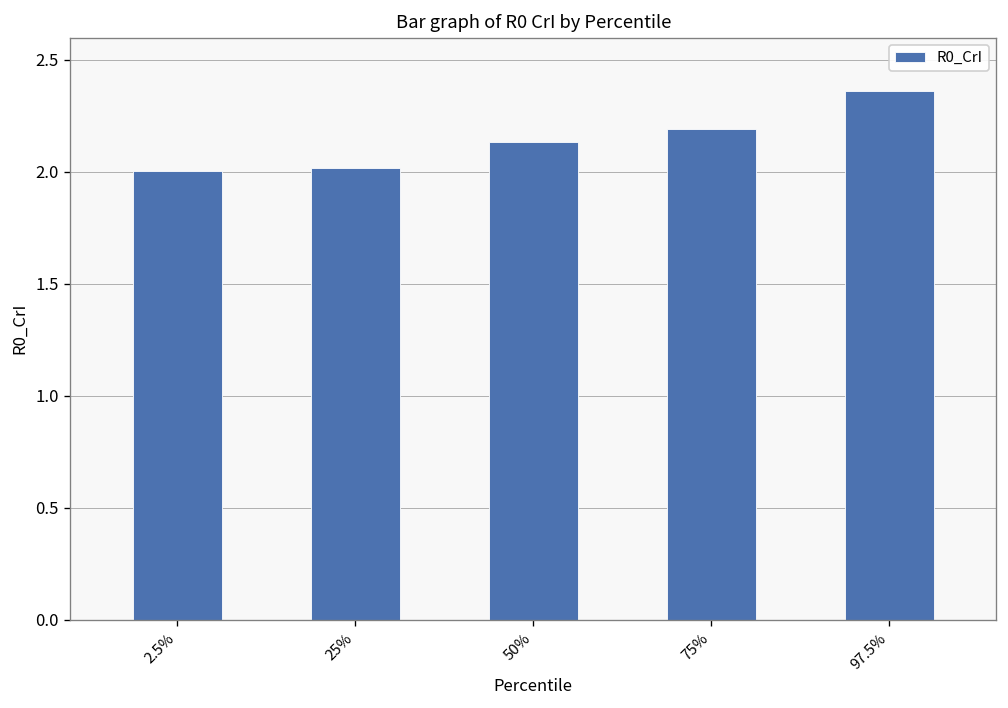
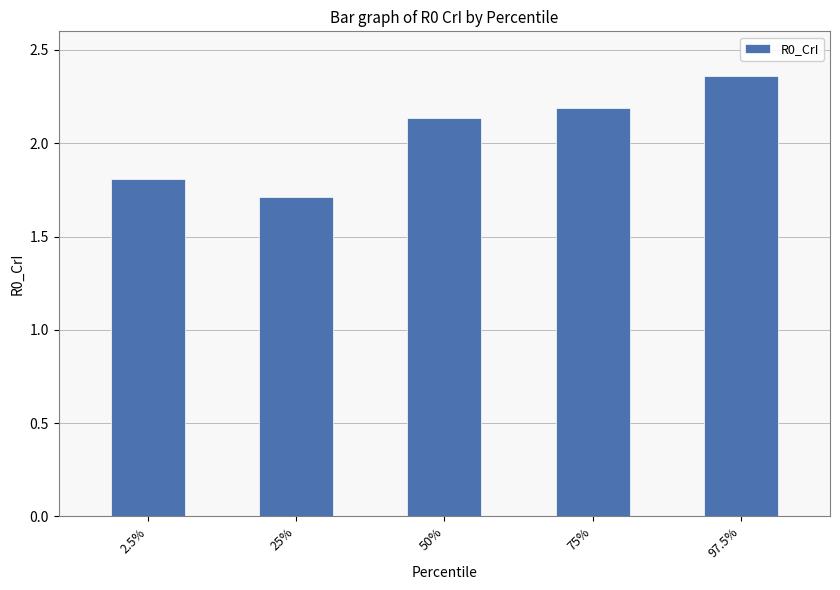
  {
-   "2.5%": 2.00,
-   "25%": 2.02,
+   "2.5%": 1.81,
+   "25%": 1.71,
    "50%": 2.14,
    "75%": 2.19,
    "97.5%": 2.36
  }
